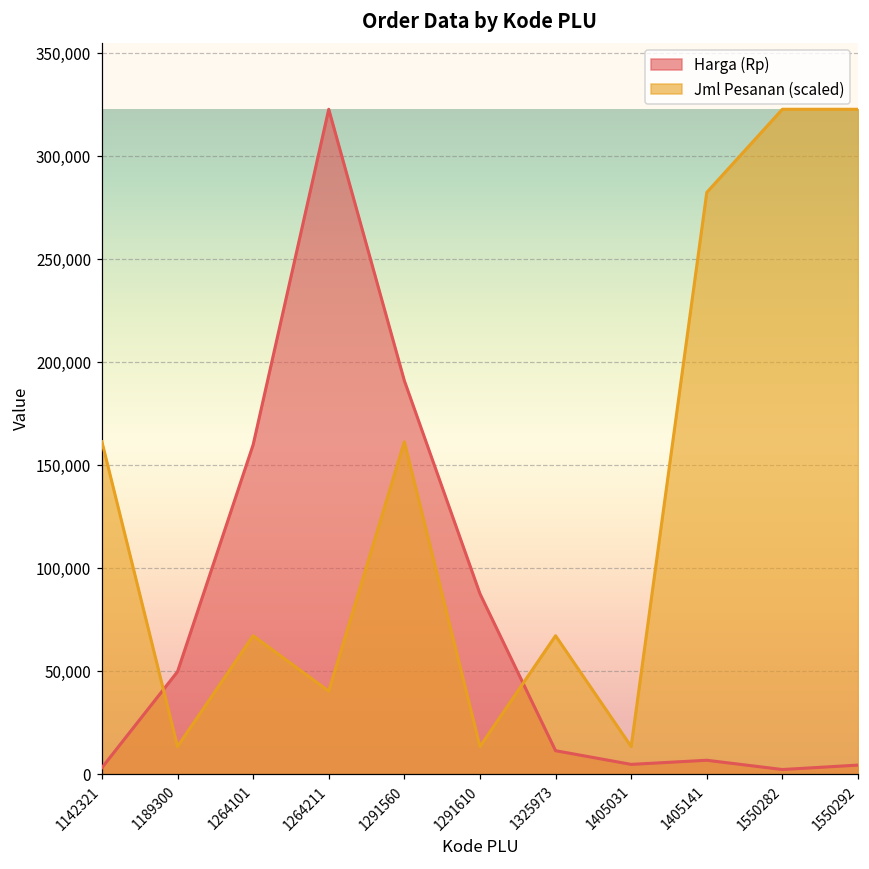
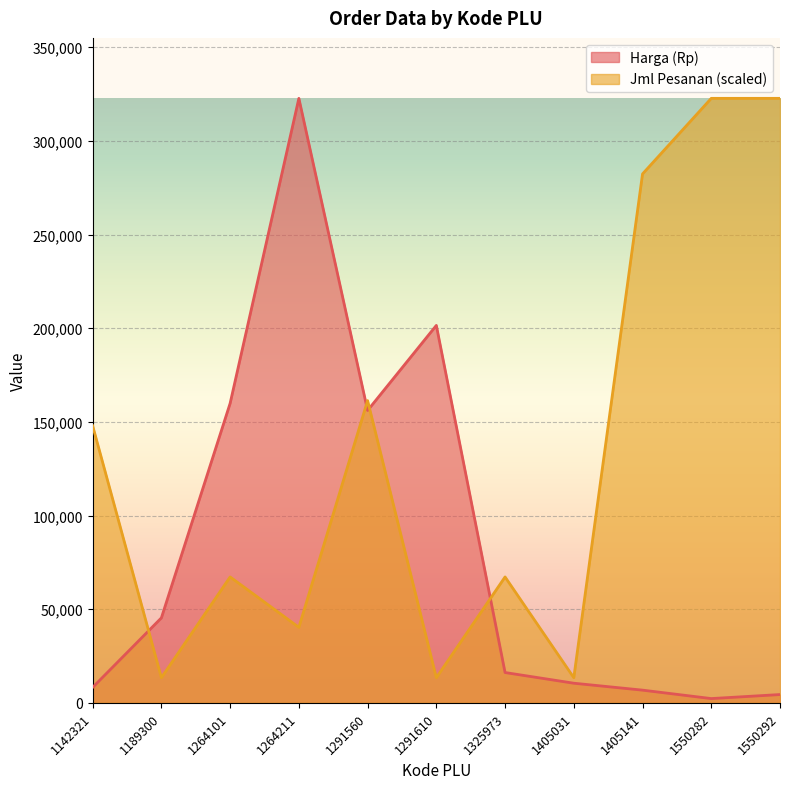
  {
    "Harga (Rp)": {
-     "1142321": "3,000",
-     "1189300": "50,000",
+     "1142321": "8,000",
+     "1189300": "45,000",
      "1264101": "160,000",
      "1264211": "323,000",
-     "1291560": "191,000",
-     "1291610": "88,000",
-     "1325973": "11,000",
-     "1405031": "5,000",
+     "1291560": "156,000",
+     "1291610": "202,000",
+     "1325973": "16,000",
+     "1405031": "11,000",
      "1405141": "7,000",
      "1550282": "2,000",
      "1550292": "4,000"
    },
    "Jml Pesanan (scaled)": {
-     "1142321": "161,000",
+     "1142321": "148,000",
      "1189300": "13,000",
      "1264101": "67,000",
      "1264211": "40,000",
      "1291560": "161,000",
      "1291610": "13,000",
      "1325973": "67,000",
      "1405031": "13,000",
      "1405141": "282,000",
      "1550282": "323,000",
      "1550292": "323,000"
    }
  }
